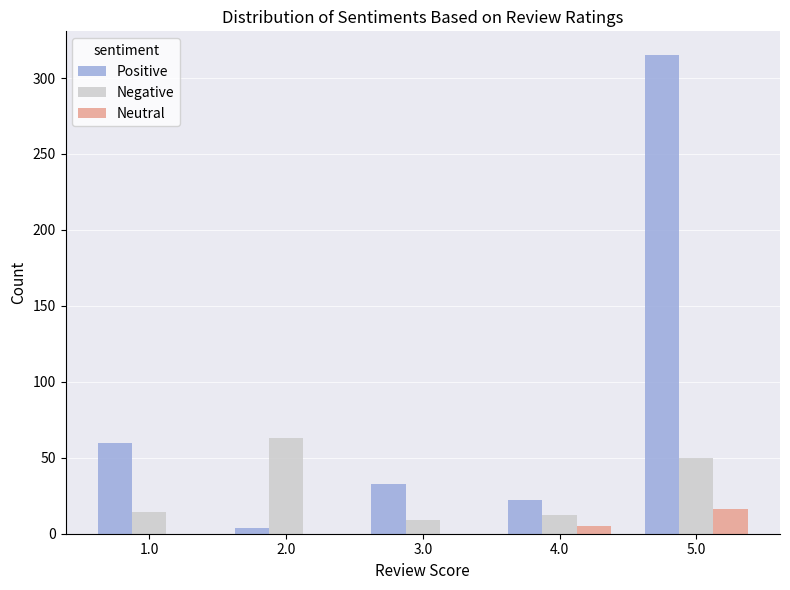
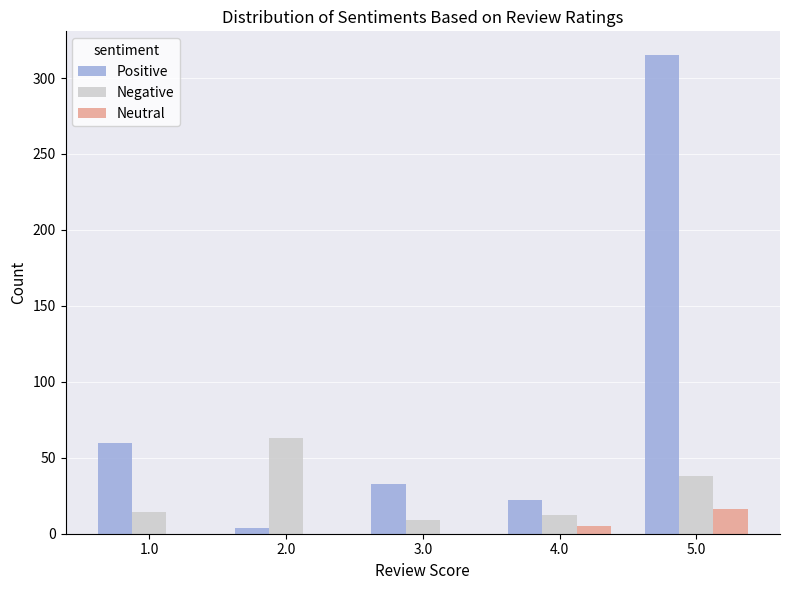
  {
    "Positive": {
      "1.0": 60,
      "2.0": 4,
      "3.0": 33,
      "4.0": 22,
      "5.0": 315
    },
    "Negative": {
      "1.0": 14,
      "2.0": 63,
      "3.0": 9,
      "4.0": 12,
-     "5.0": 50
+     "5.0": 38
    },
    "Neutral": {
      "1.0": 0,
      "2.0": 0,
      "3.0": 0,
      "4.0": 5,
      "5.0": 16
    }
  }
